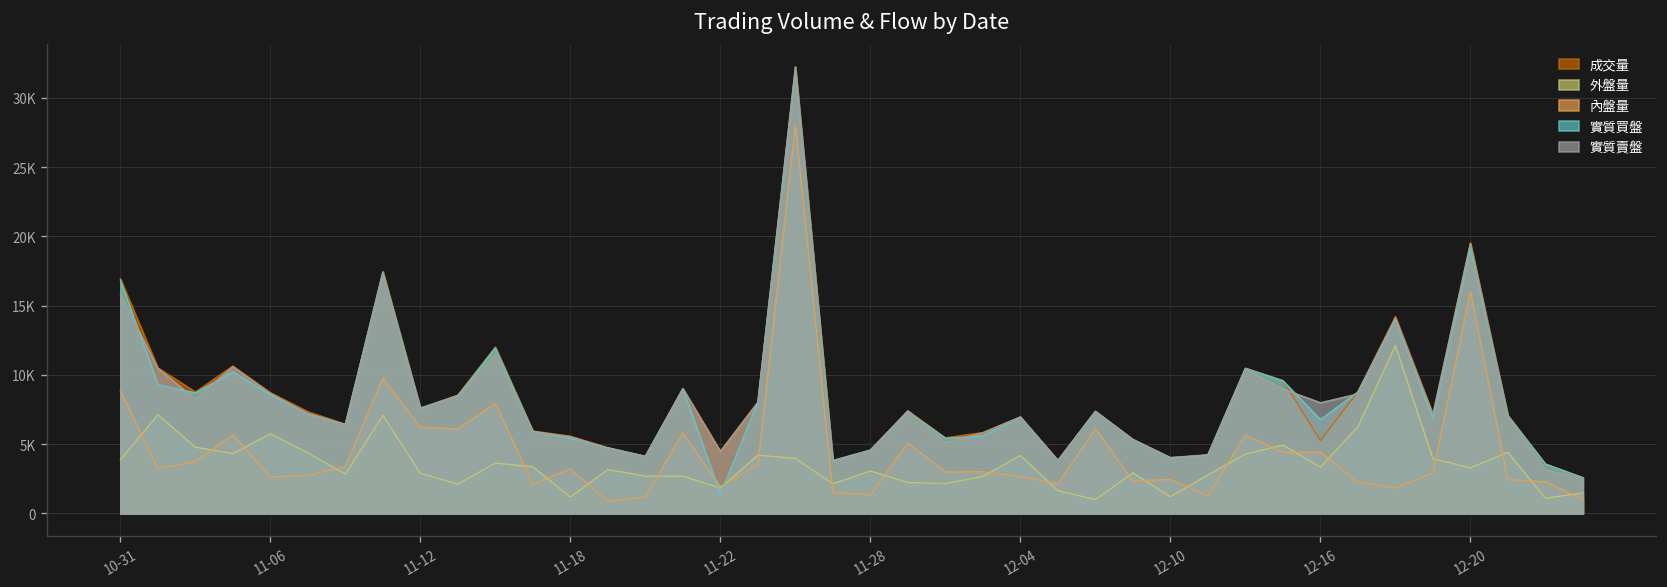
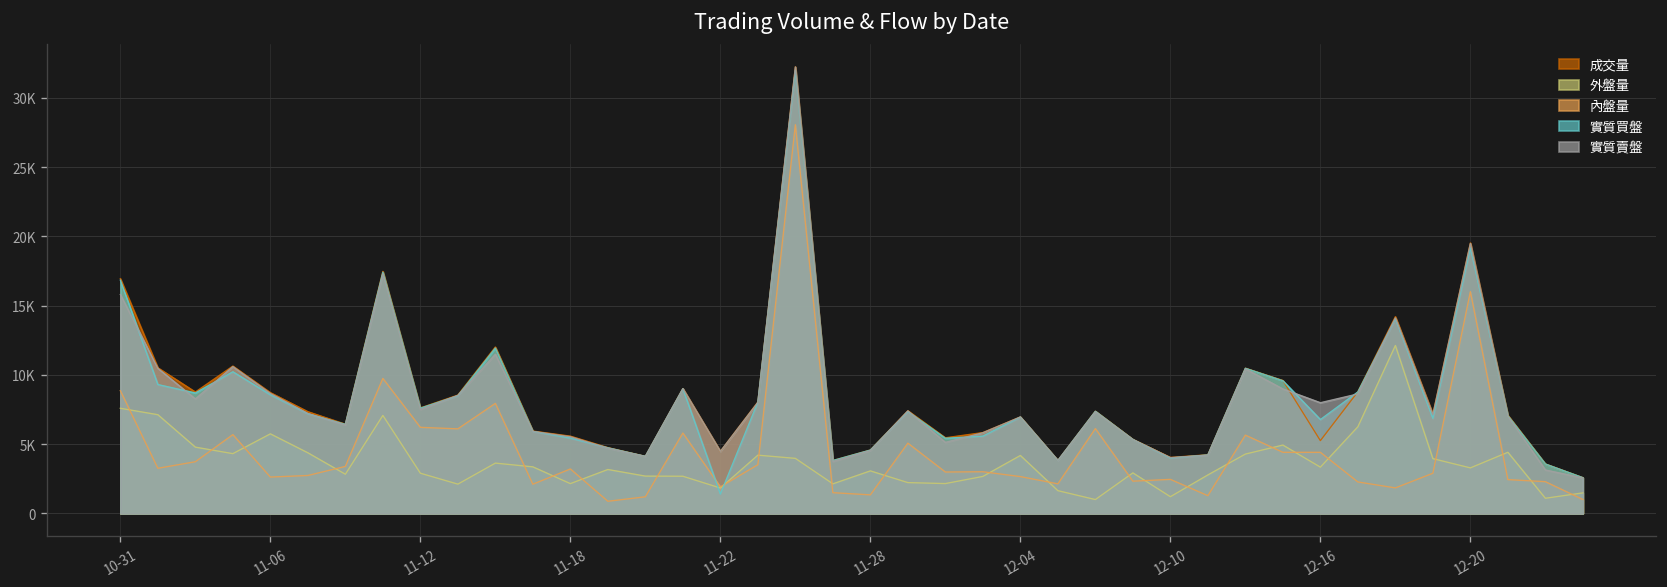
  {
    "成交量": {
      "12-16": 5300
    },
    "外盤量": {
-     "10-31": 3900,
+     "10-31": 7600,
      "11-06": 5700,
      "11-12": 2900,
-     "11-18": 1200,
+     "11-18": 2200,
      "11-28": 3100,
      "12-04": 4200,
      "12-10": 1200,
      "12-16": 3300,
      "12-20": 3300
    },
    "內盤量": {
      "10-31": 8900,
      "11-06": 2600,
      "11-12": 6200,
      "11-18": 3200,
      "11-28": 1300,
      "12-04": 2700,
      "12-10": 2500,
      "12-16": 4400,
      "12-20": 16000
    },
    "實質買盤": {
      "11-22": 1400,
      "12-16": 6800,
      "12-20": 19200
    },
    "實質賣盤": {
      "10-31": 15800,
      "12-16": 8000
    }
  }
